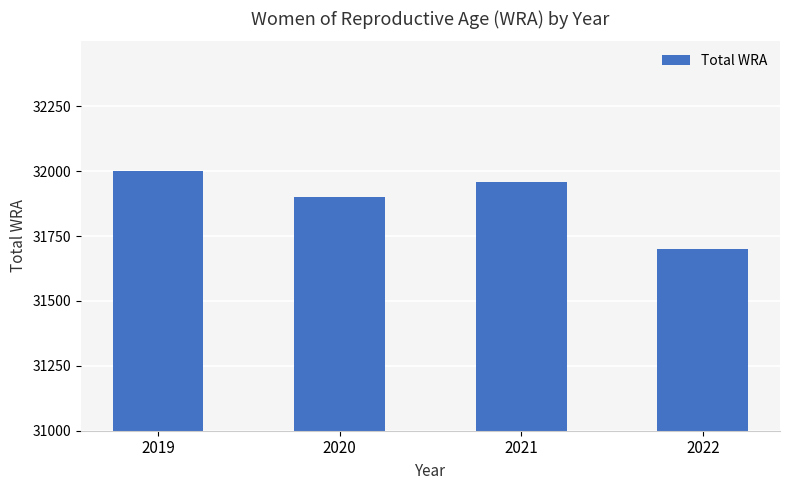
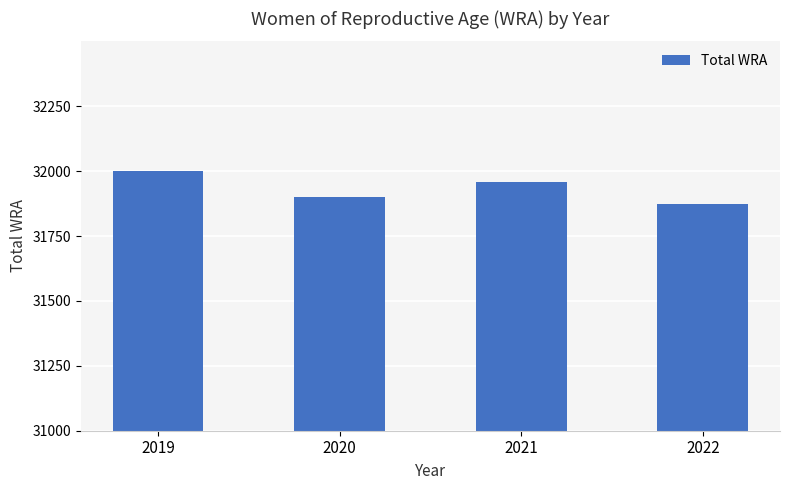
  {
    "2019": 32000,
    "2020": 31900,
    "2021": 31960,
-   "2022": 31700
+   "2022": 31870
  }
